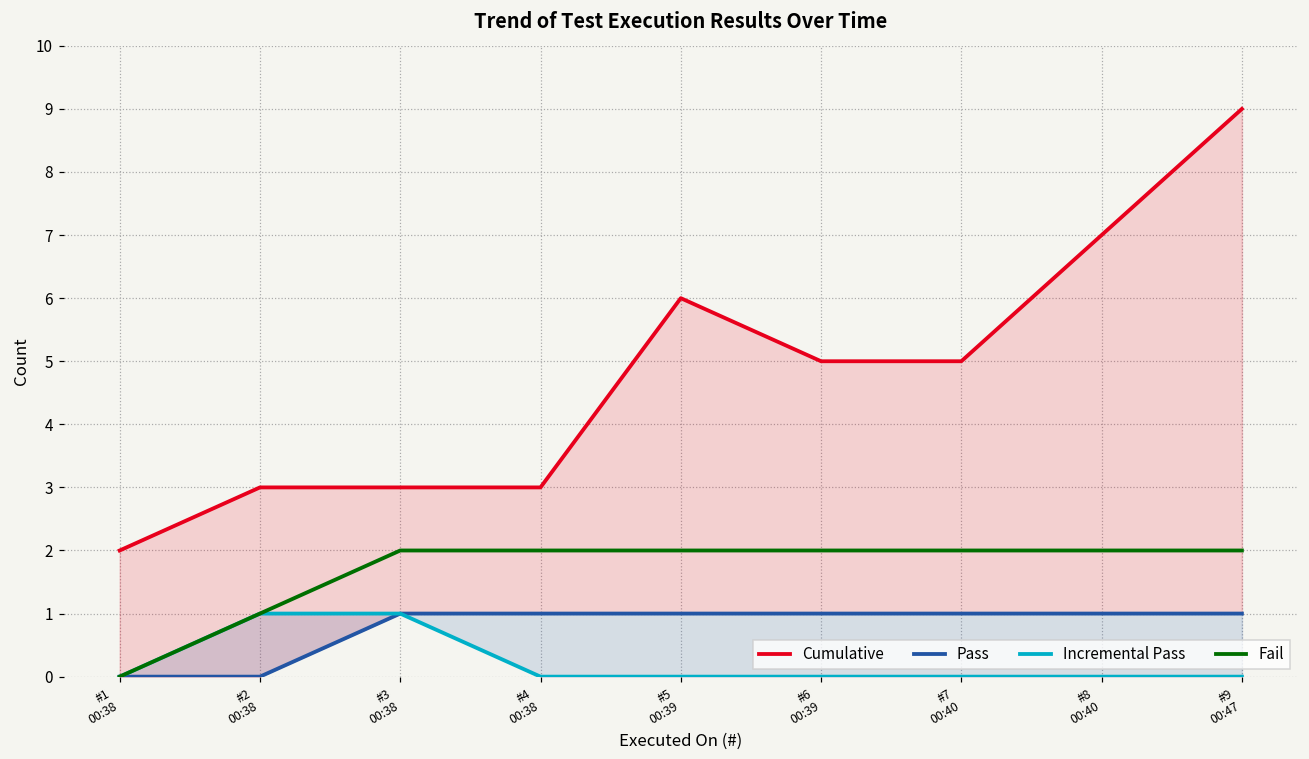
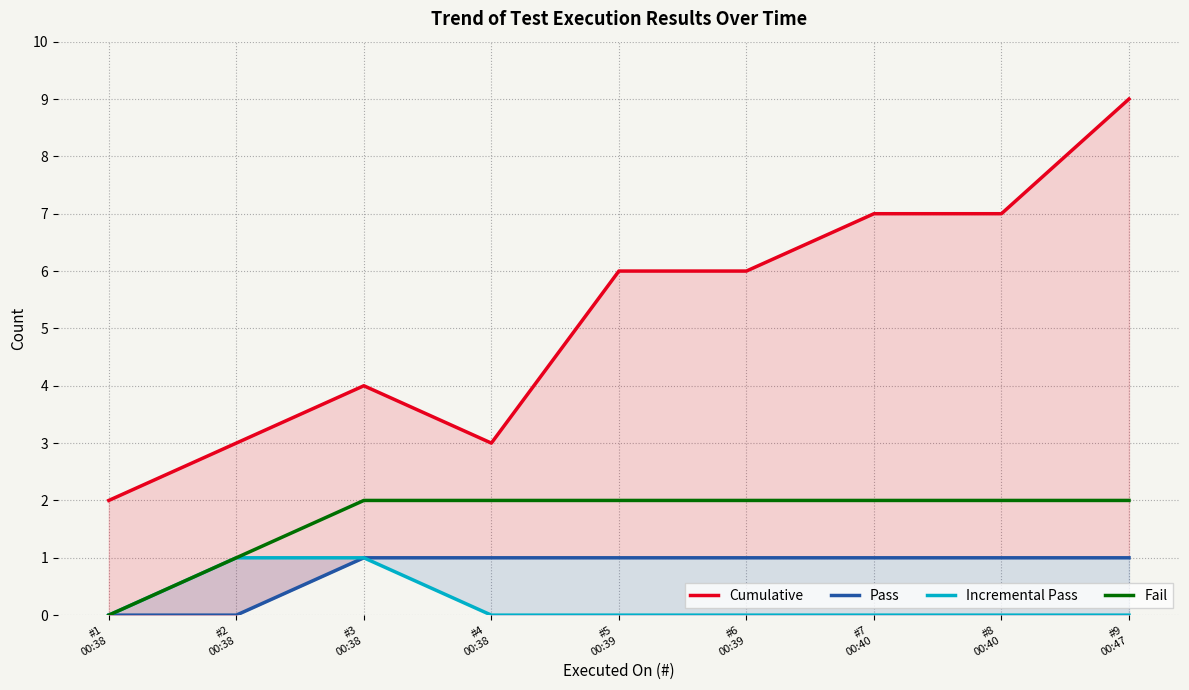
  {
    "Cumulative": {
      "#1 00:38": 2,
      "#2 00:38": 3,
-     "#3 00:38": 3,
+     "#3 00:38": 4,
      "#4 00:38": 3,
      "#5 00:39": 6,
-     "#6 00:39": 5,
-     "#7 00:40": 5,
+     "#6 00:39": 6,
+     "#7 00:40": 7,
      "#8 00:40": 7,
      "#9 00:47": 9
    },
    "Incremental Pass": {
      "#4 00:38": 0,
      "#5 00:39": 0,
      "#6 00:39": 0,
      "#7 00:40": 0,
      "#8 00:40": 0,
      "#9 00:47": 0
    },
    "Fail": {
      "#3 00:38": 2,
      "#4 00:38": 2,
      "#5 00:39": 2,
      "#6 00:39": 2,
      "#7 00:40": 2,
      "#8 00:40": 2,
      "#9 00:47": 2
    }
  }
